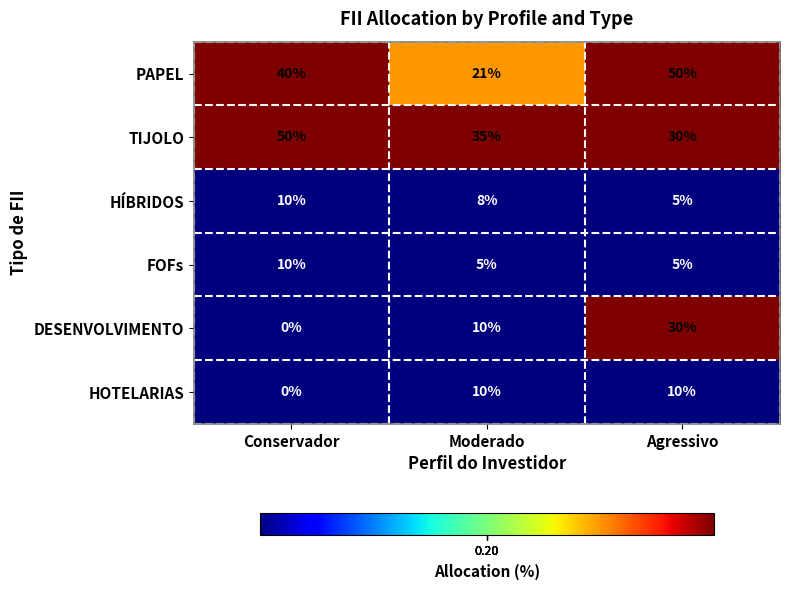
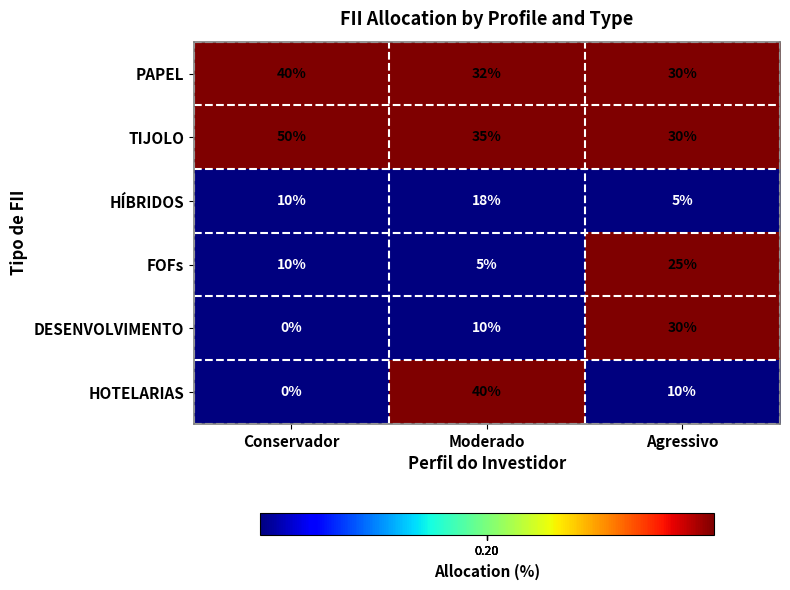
  {
    "PAPEL": {
      "Conservador": "40%",
-     "Moderado": "21%",
-     "Agressivo": "50%"
+     "Moderado": "32%",
+     "Agressivo": "30%"
    },
    "TIJOLO": {
      "Conservador": "50%",
      "Moderado": "35%",
      "Agressivo": "30%"
    },
    "HÍBRIDOS": {
      "Conservador": "10%",
-     "Moderado": "8%",
+     "Moderado": "18%",
      "Agressivo": "5%"
    },
    "FOFs": {
      "Conservador": "10%",
      "Moderado": "5%",
-     "Agressivo": "5%"
+     "Agressivo": "25%"
    },
    "DESENVOLVIMENTO": {
      "Conservador": "0%",
      "Moderado": "10%",
      "Agressivo": "30%"
    },
    "HOTELARIAS": {
      "Conservador": "0%",
-     "Moderado": "10%",
+     "Moderado": "40%",
      "Agressivo": "10%"
    }
  }
